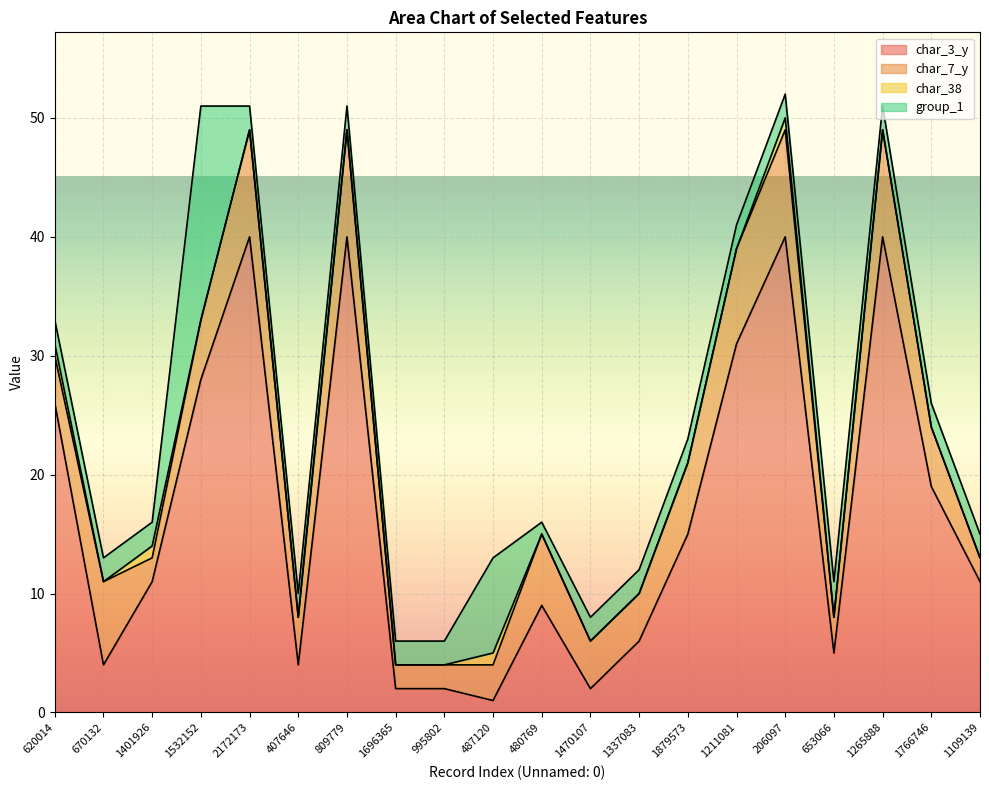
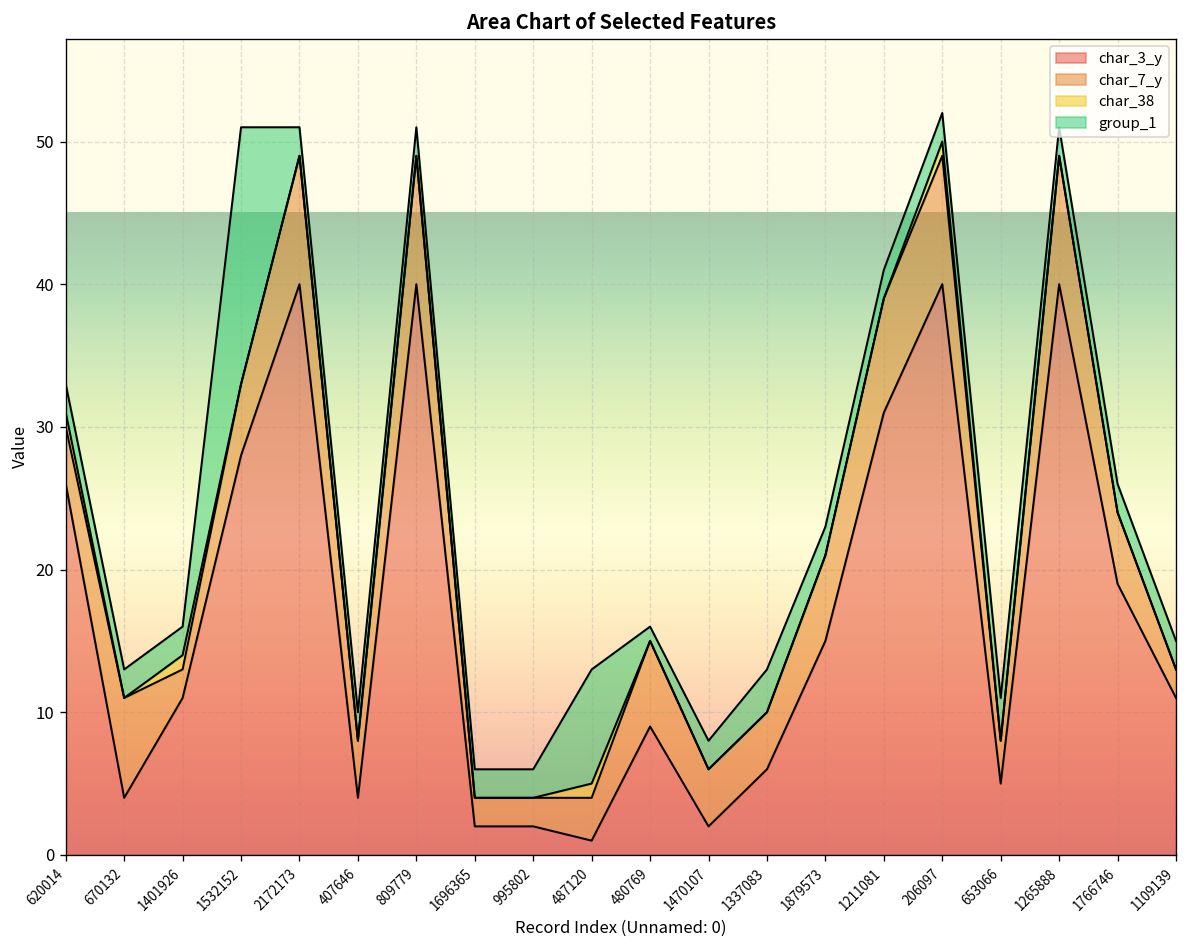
  {
    "group_1": {
      "620014": 2,
      "670132": 2,
      "1401926": 2,
      "1532152": 18,
      "2172173": 2,
      "407646": 2,
      "809779": 2,
      "1696365": 2,
      "995802": 2,
      "487120": 8,
      "480769": 1,
      "1470107": 2,
-     "1337083": 2,
+     "1337083": 3,
      "1879573": 2,
      "1211081": 2,
      "206097": 2,
      "653066": 3,
      "1766746": 2,
      "1109139": 2
    }
  }
